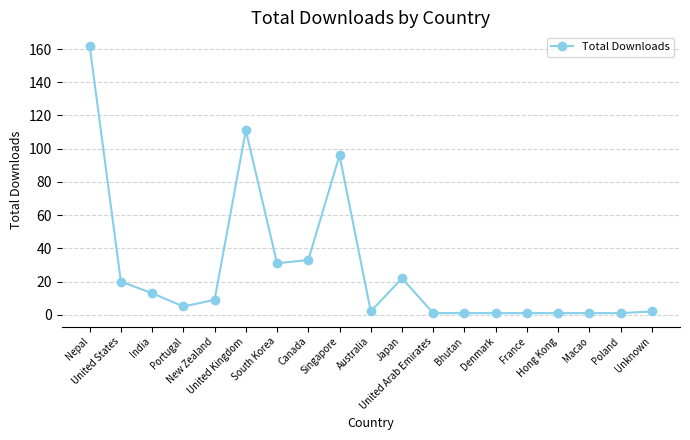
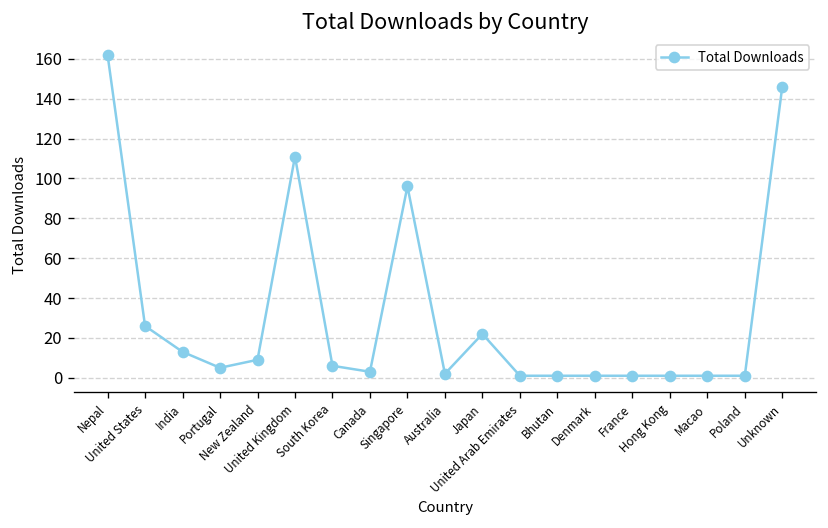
  {
    "Nepal": 162,
-   "United States": 20,
+   "United States": 26,
    "India": 13,
    "Portugal": 5,
    "New Zealand": 9,
    "United Kingdom": 111,
-   "South Korea": 31,
-   "Canada": 33,
+   "South Korea": 6,
+   "Canada": 3,
    "Singapore": 96,
    "Australia": 2,
    "Japan": 22,
    "United Arab Emirates": 1,
    "Bhutan": 1,
    "Denmark": 1,
    "France": 1,
    "Hong Kong": 1,
    "Macao": 1,
    "Poland": 1,
-   "Unknown": 2
+   "Unknown": 146
  }
